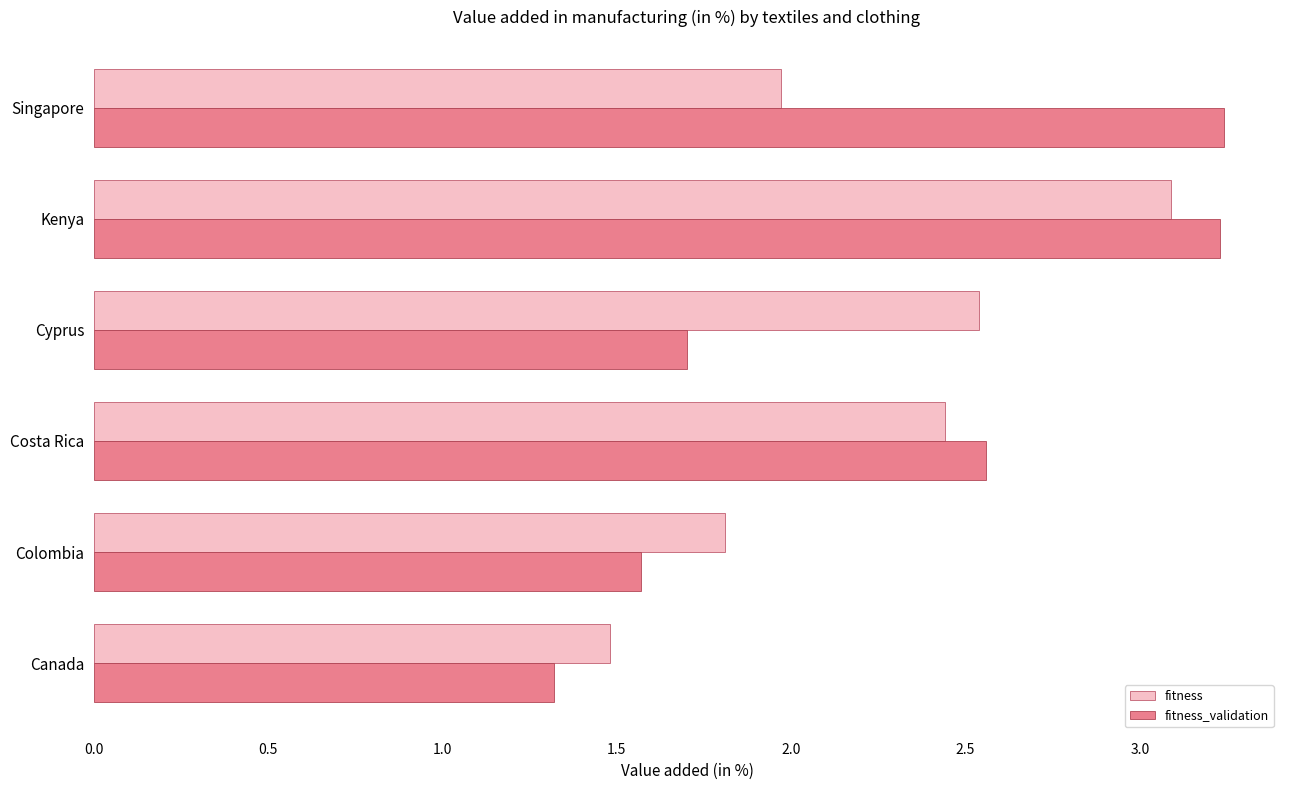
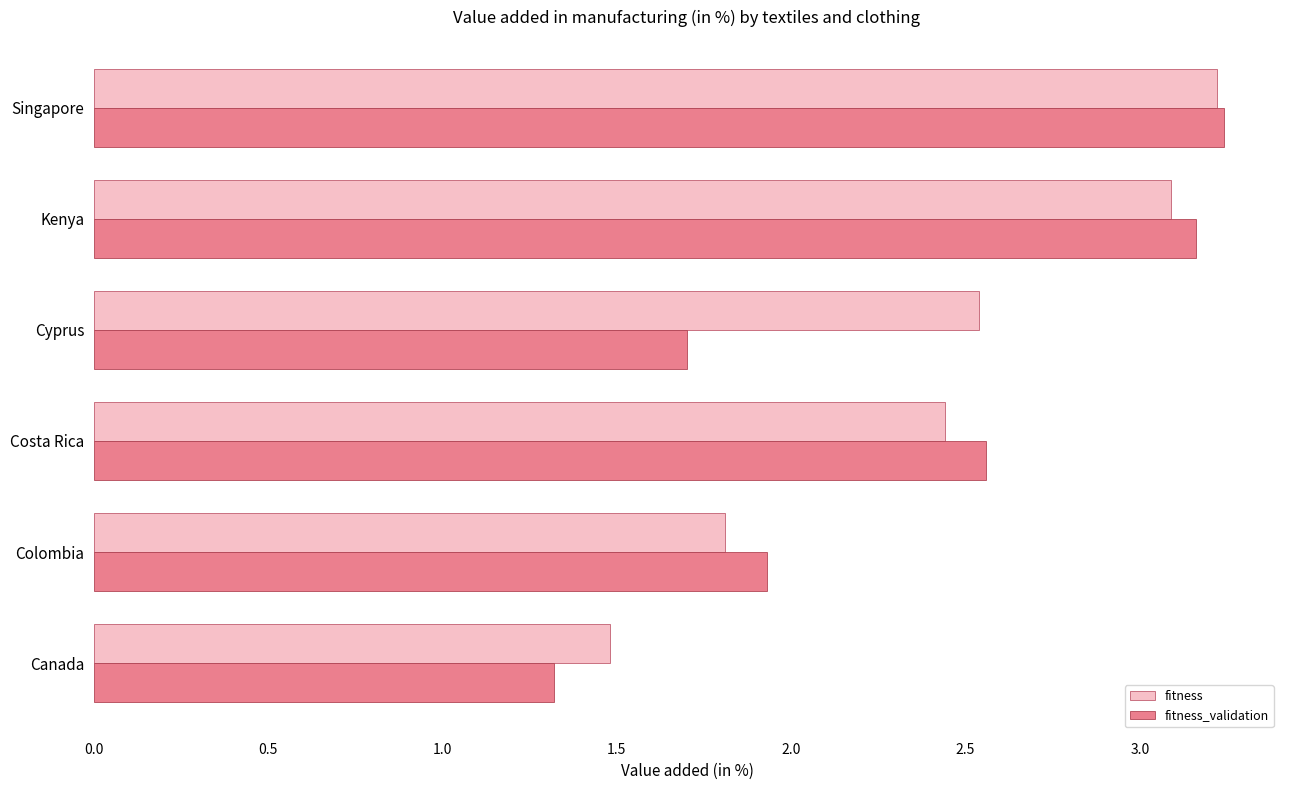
  {
    "fitness": {
-     "Singapore": 1.97,
+     "Singapore": 3.22,
      "Kenya": 3.09,
      "Cyprus": 2.54,
      "Costa Rica": 2.44,
      "Colombia": 1.81,
      "Canada": 1.48
    },
    "fitness_validation": {
      "Singapore": 3.24,
-     "Kenya": 3.23,
+     "Kenya": 3.16,
      "Cyprus": 1.70,
      "Costa Rica": 2.56,
-     "Colombia": 1.57,
+     "Colombia": 1.93,
      "Canada": 1.32
    }
  }
